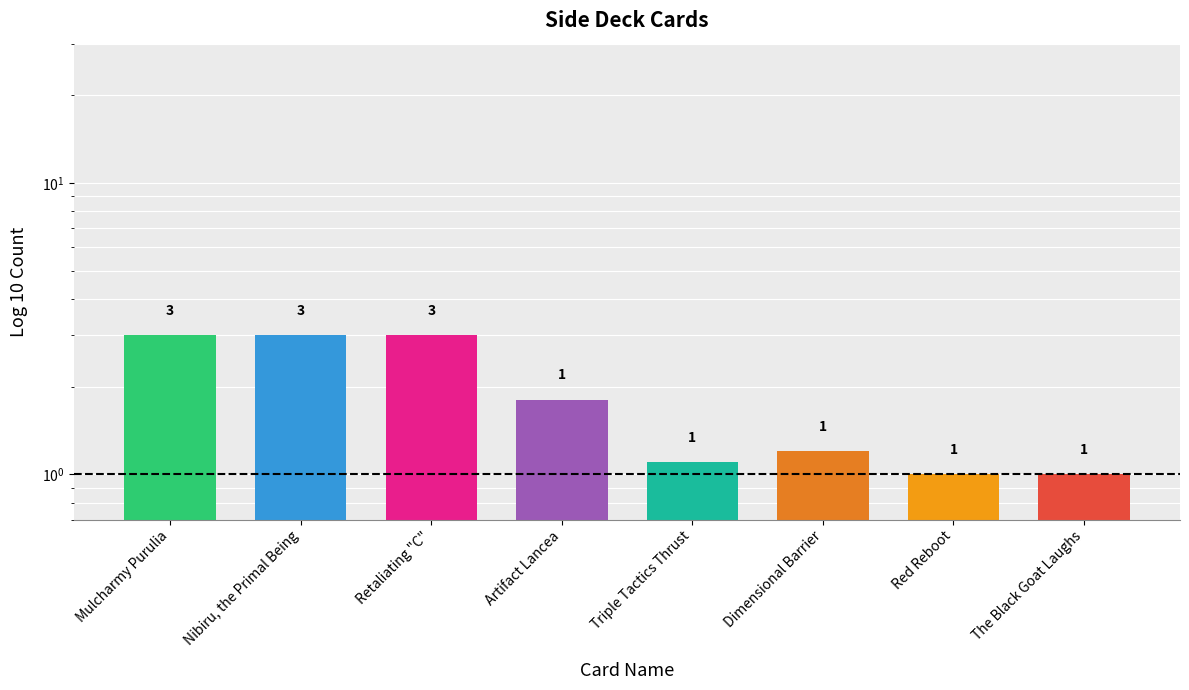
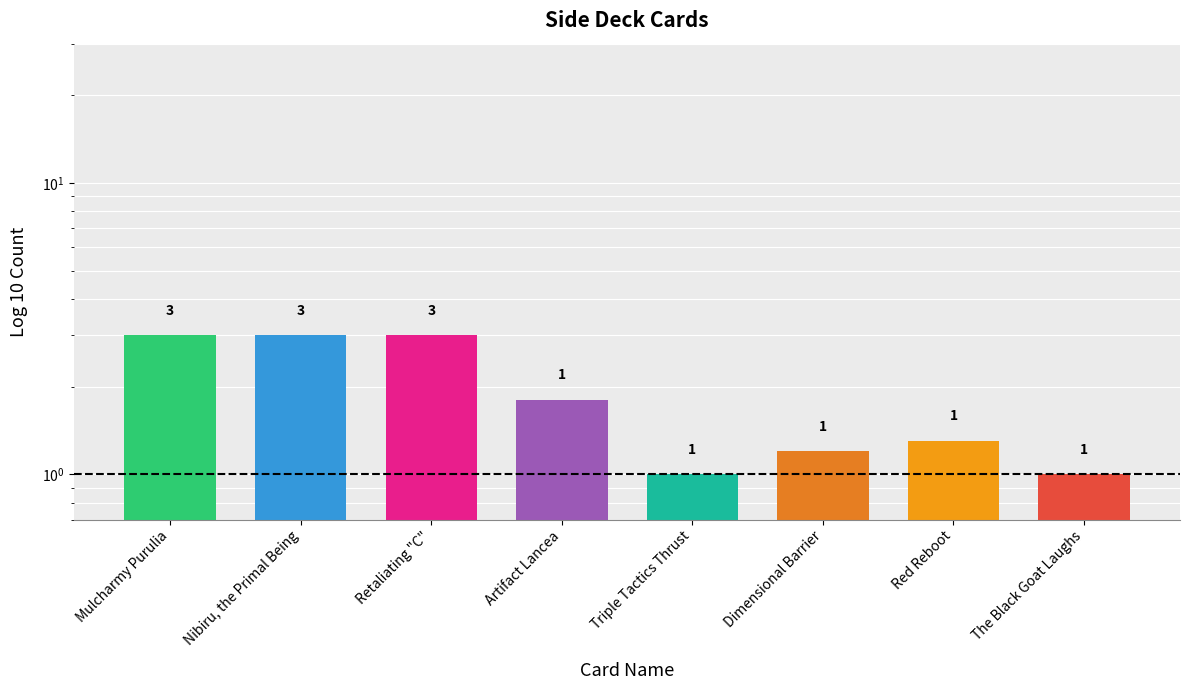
  {
-   "Triple Tactics Thrust": 1.1,
-   "Red Reboot": 1.0
+   "Triple Tactics Thrust": 1.0,
+   "Red Reboot": 1.3
  }
